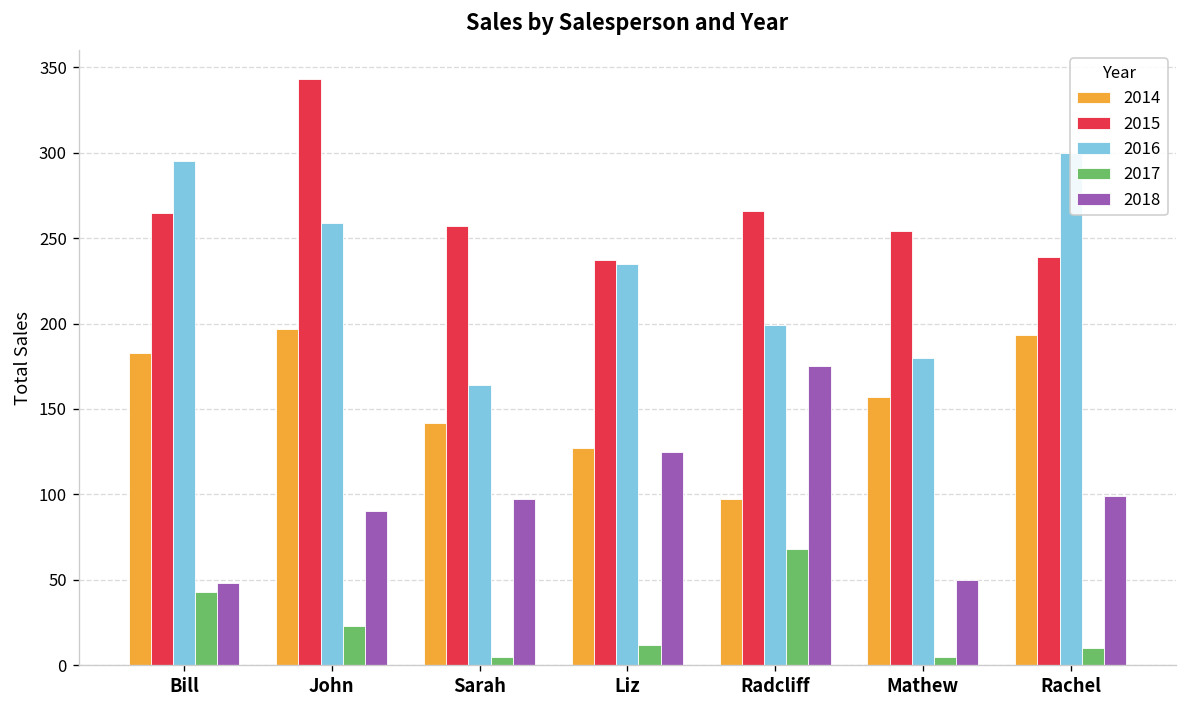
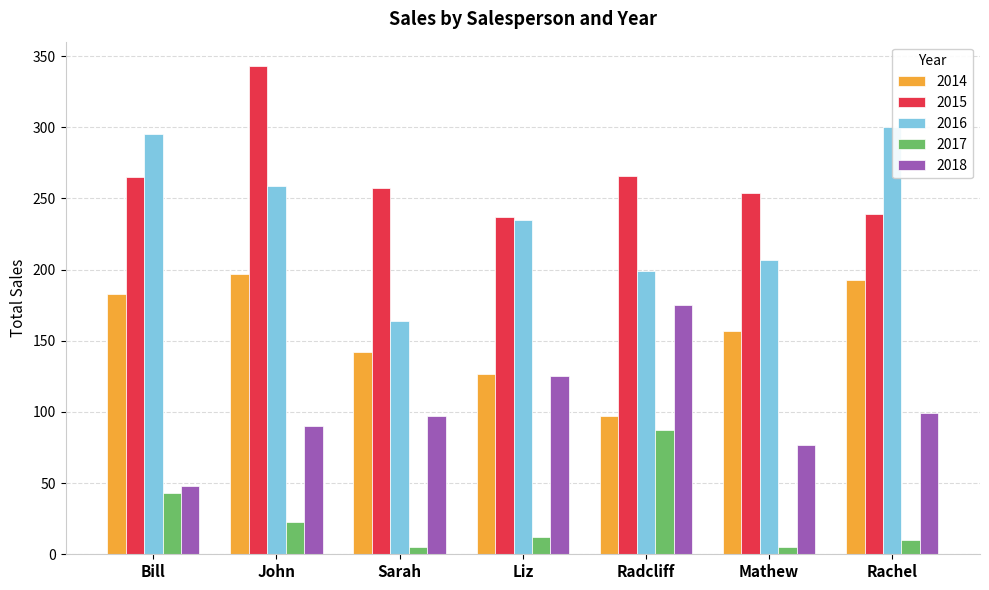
  {
    "2014": {
      "Bill": 183,
      "John": 197,
      "Sarah": 142,
      "Liz": 127,
      "Radcliff": 97,
      "Mathew": 157,
      "Rachel": 193
    },
    "2015": {
      "Bill": 265,
      "John": 343,
      "Sarah": 257,
      "Liz": 237,
      "Radcliff": 266,
      "Mathew": 254,
      "Rachel": 239
    },
    "2016": {
      "Bill": 295,
      "John": 259,
      "Sarah": 164,
      "Liz": 235,
      "Radcliff": 199,
-     "Mathew": 180
+     "Mathew": 207
    },
    "2017": {
      "Bill": 43,
      "John": 23,
      "Sarah": 5,
      "Liz": 12,
-     "Radcliff": 68,
+     "Radcliff": 87,
      "Mathew": 5,
      "Rachel": 10
    },
    "2018": {
      "Bill": 48,
      "John": 90,
      "Sarah": 97,
      "Liz": 125,
      "Radcliff": 175,
-     "Mathew": 50,
+     "Mathew": 77,
      "Rachel": 99
    }
  }
